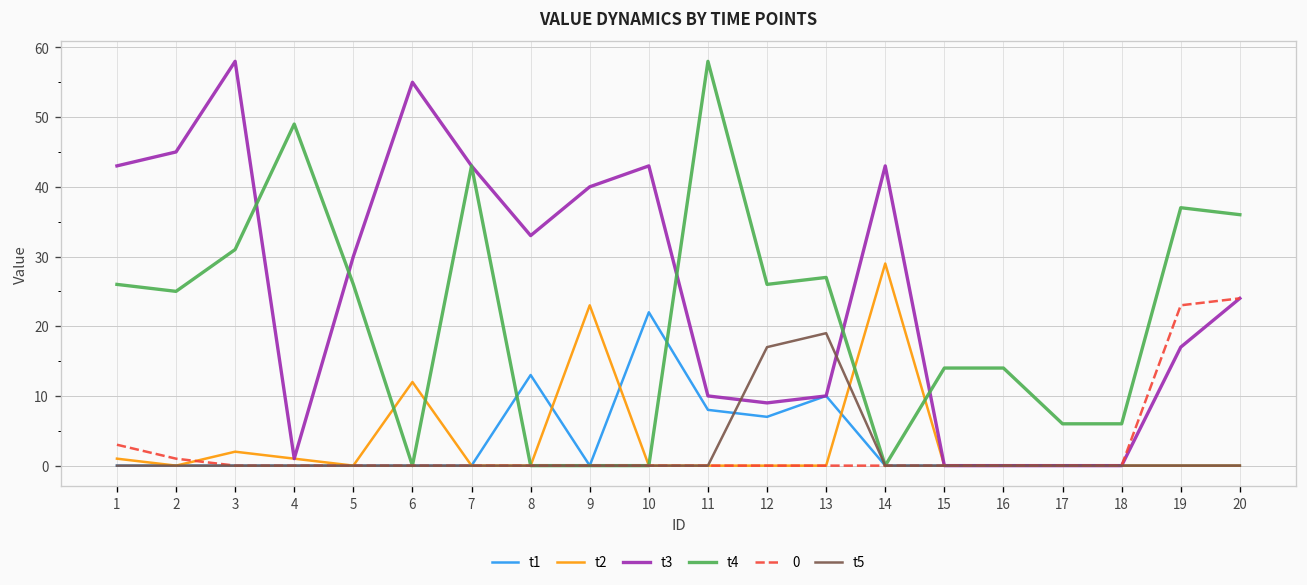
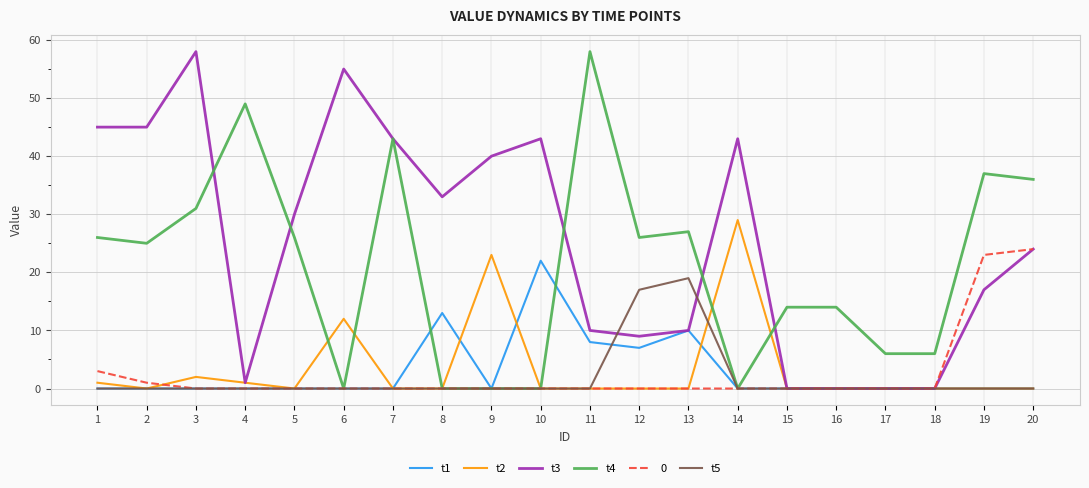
  {
    "t1": {
      "8": 13,
      "10": 22,
      "11": 8,
      "12": 7
    },
    "t2": {
      "1": 1,
      "3": 2,
      "6": 12,
      "9": 23,
      "14": 29
    },
    "t3": {
-     "1": 43,
+     "1": 45,
      "2": 45,
      "3": 58,
      "5": 30,
      "6": 55,
      "8": 33,
      "9": 40,
      "10": 43,
      "11": 10,
      "12": 9,
      "14": 43,
      "19": 17
    },
    "t4": {
      "1": 26,
      "2": 25,
      "3": 31,
      "4": 49,
      "5": 26,
      "11": 58,
      "12": 26,
      "13": 27,
      "15": 14,
      "16": 14,
      "17": 6,
      "18": 6,
      "19": 37,
      "20": 36
    },
    "0": {
      "1": 3,
      "2": 1,
      "19": 23
    },
    "t5": {
      "12": 17,
      "13": 19
    }
  }
